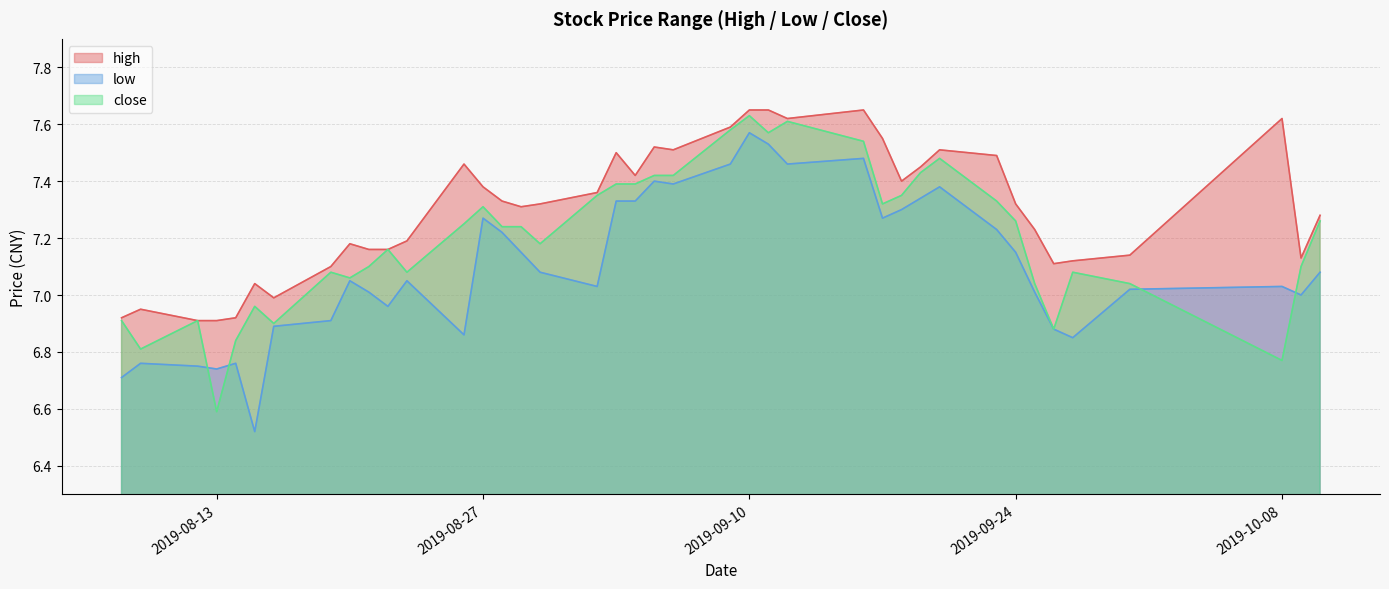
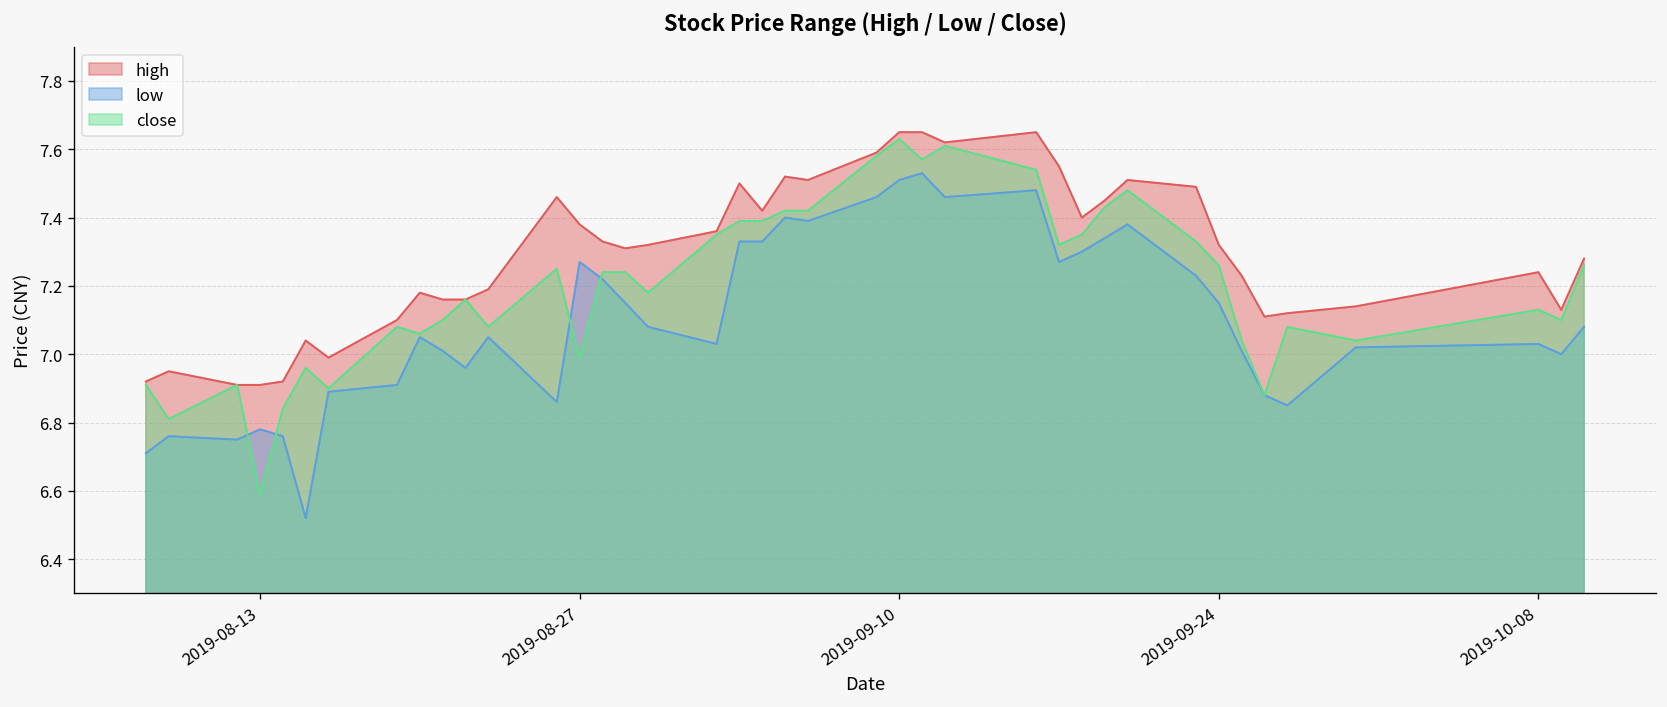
  {
    "high": {
      "2019-08-13": 6.91,
      "2019-08-27": 7.38,
      "2019-09-10": 7.65,
      "2019-09-24": 7.32,
-     "2019-10-08": 7.62
+     "2019-10-08": 7.24
    },
    "low": {
-     "2019-08-13": 6.74,
+     "2019-08-13": 6.78,
      "2019-08-27": 7.27,
-     "2019-09-10": 7.57,
+     "2019-09-10": 7.51,
      "2019-09-24": 7.15,
      "2019-10-08": 7.03
    },
    "close": {
      "2019-08-13": 6.59,
-     "2019-08-27": 7.31,
+     "2019-08-27": 6.99,
      "2019-09-10": 7.63,
      "2019-09-24": 7.26,
-     "2019-10-08": 6.77
+     "2019-10-08": 7.13
    }
  }
